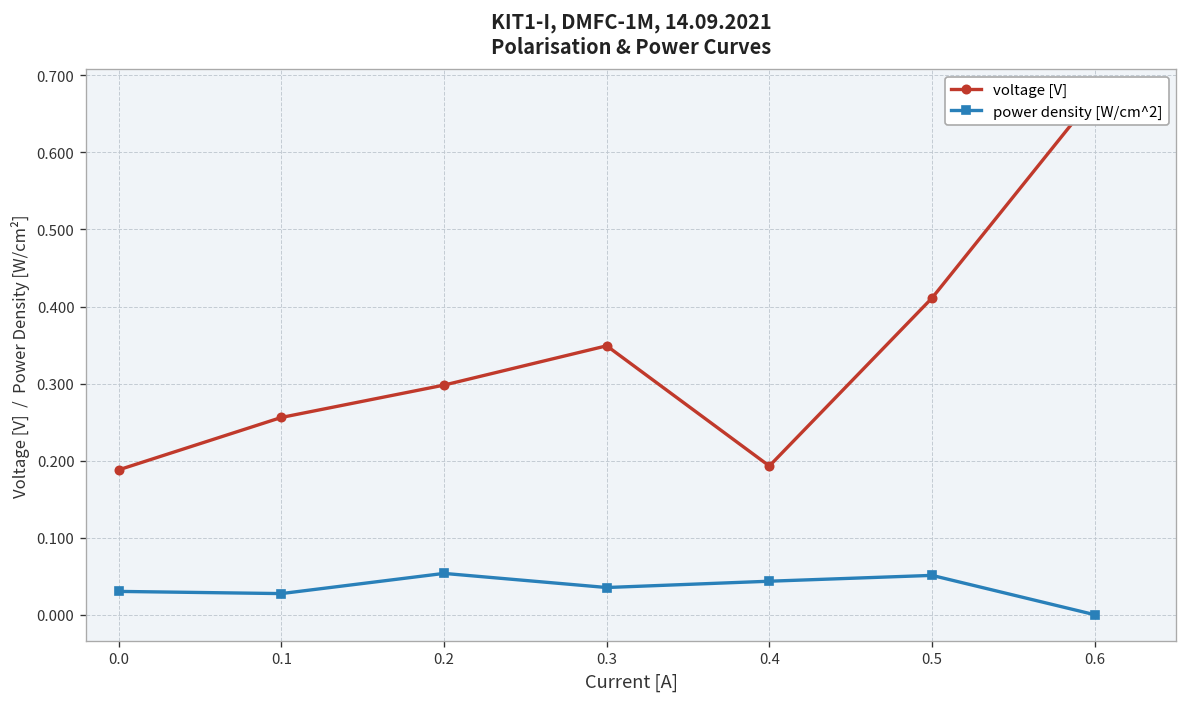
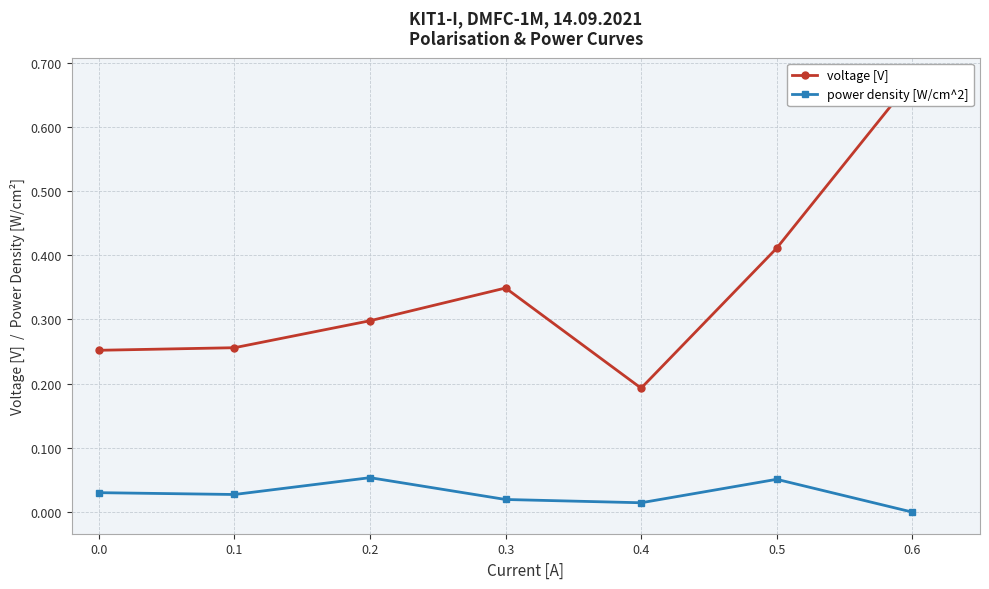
  {
    "voltage [V]": {
-     "0.0": 0.19,
+     "0.0": 0.25,
      "0.1": 0.26,
      "0.2": 0.30,
      "0.3": 0.35,
      "0.4": 0.19,
      "0.5": 0.41
    },
    "power density [W/cm^2]": {
      "0.0": 0.03,
      "0.1": 0.03,
      "0.2": 0.05,
-     "0.3": 0.04,
-     "0.4": 0.04,
+     "0.3": 0.02,
+     "0.4": 0.01,
      "0.5": 0.05,
      "0.6": 0.00
    }
  }
